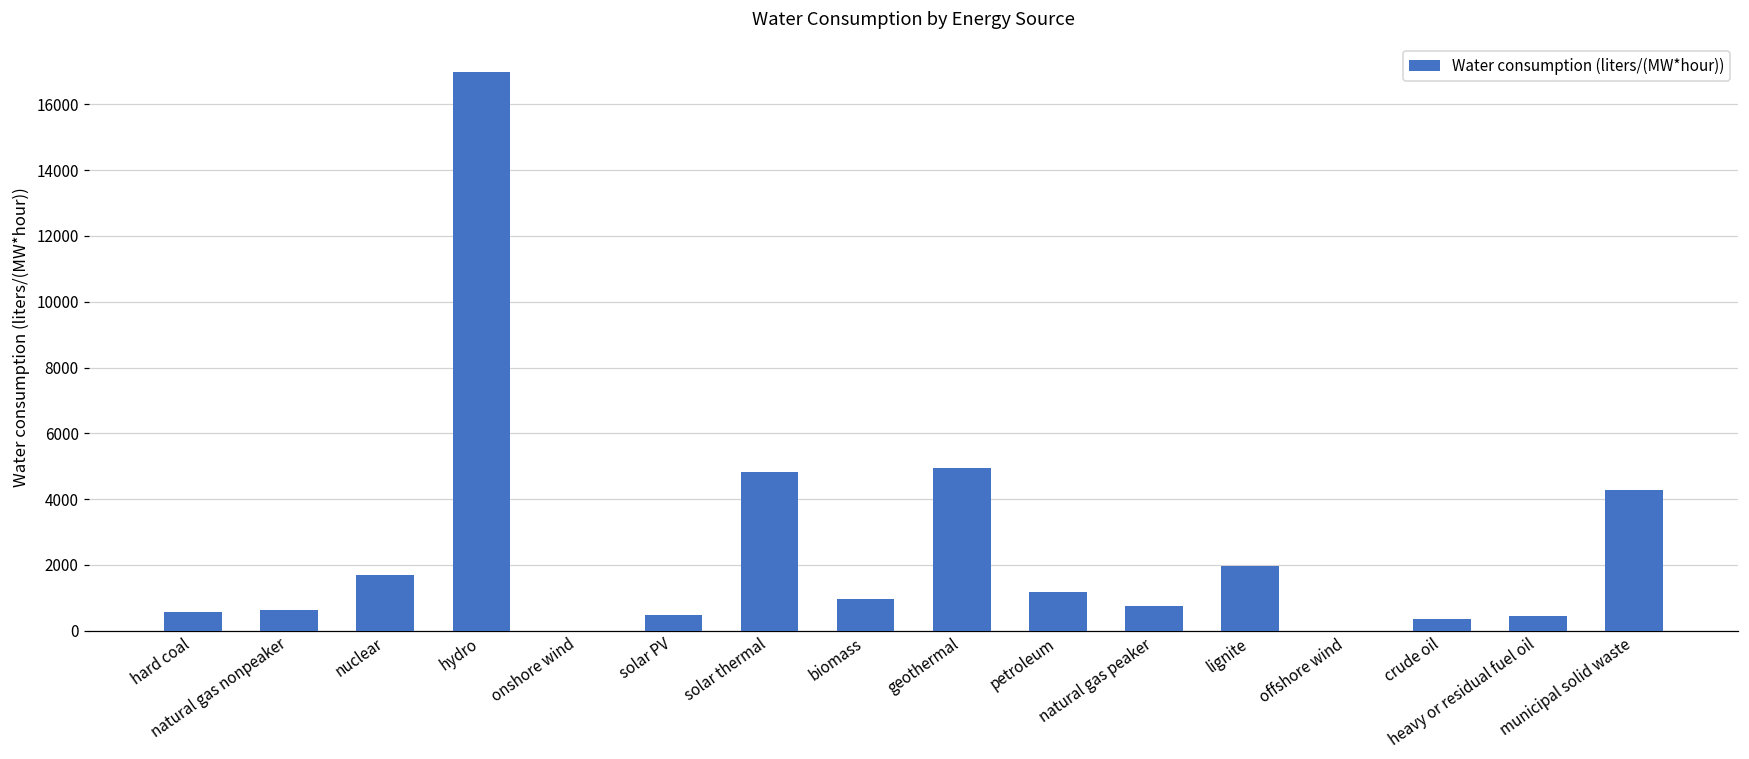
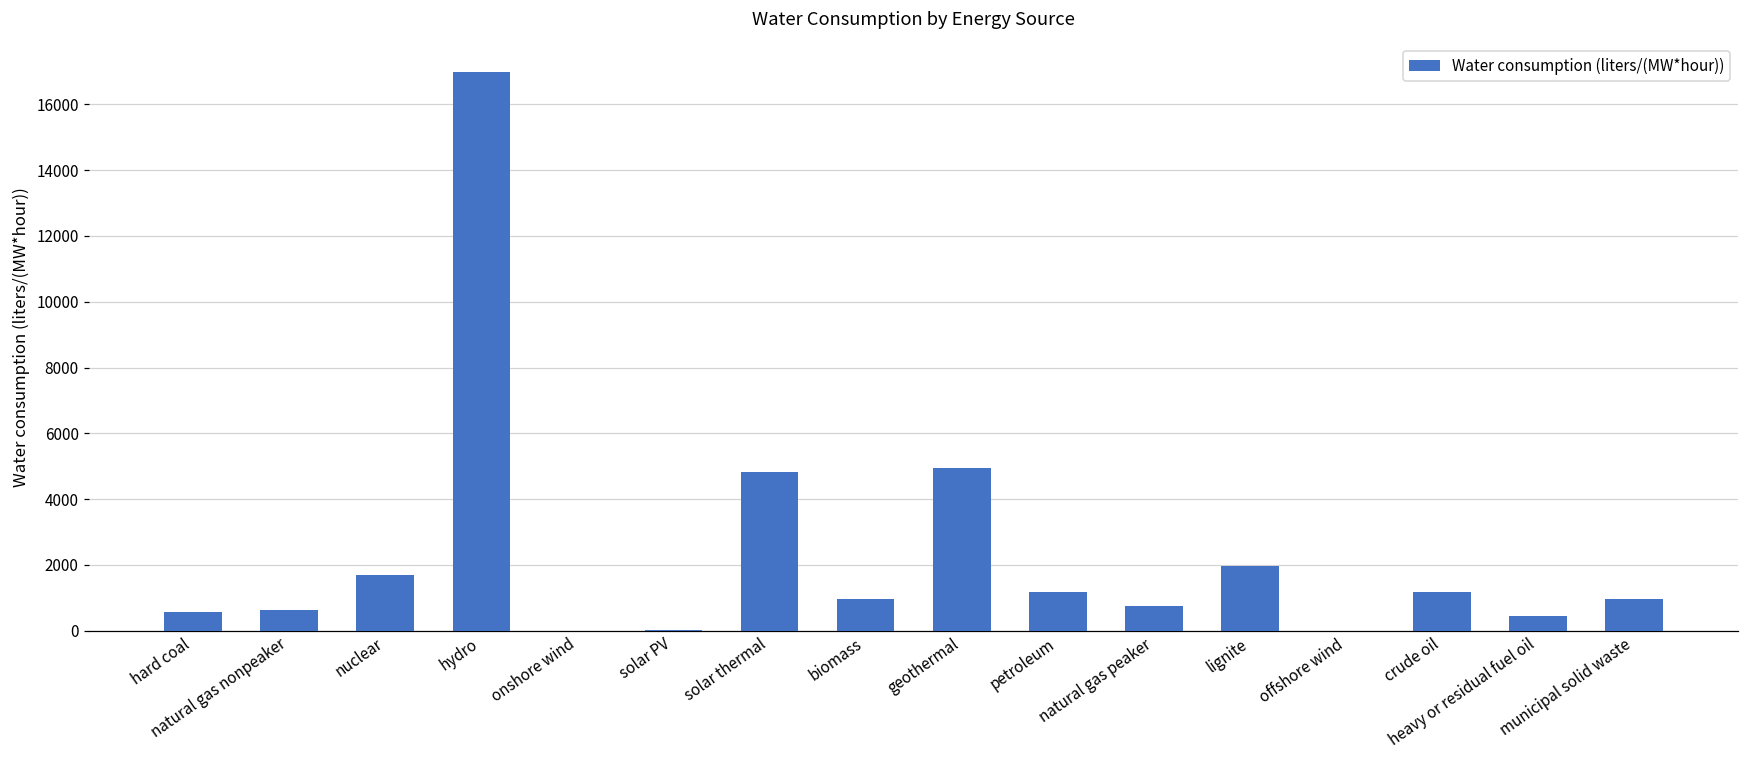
  {
    "hard coal": 600,
    "natural gas nonpeaker": 600,
    "nuclear": 1700,
    "hydro": 17000,
    "onshore wind": 0,
-   "solar PV": 500,
+   "solar PV": 0,
    "solar thermal": 4800,
    "biomass": 1000,
    "geothermal": 4900,
    "petroleum": 1200,
    "natural gas peaker": 700,
    "lignite": 2000,
    "offshore wind": 0,
-   "crude oil": 400,
+   "crude oil": 1200,
    "heavy or residual fuel oil": 400,
-   "municipal solid waste": 4300
+   "municipal solid waste": 1000
  }
